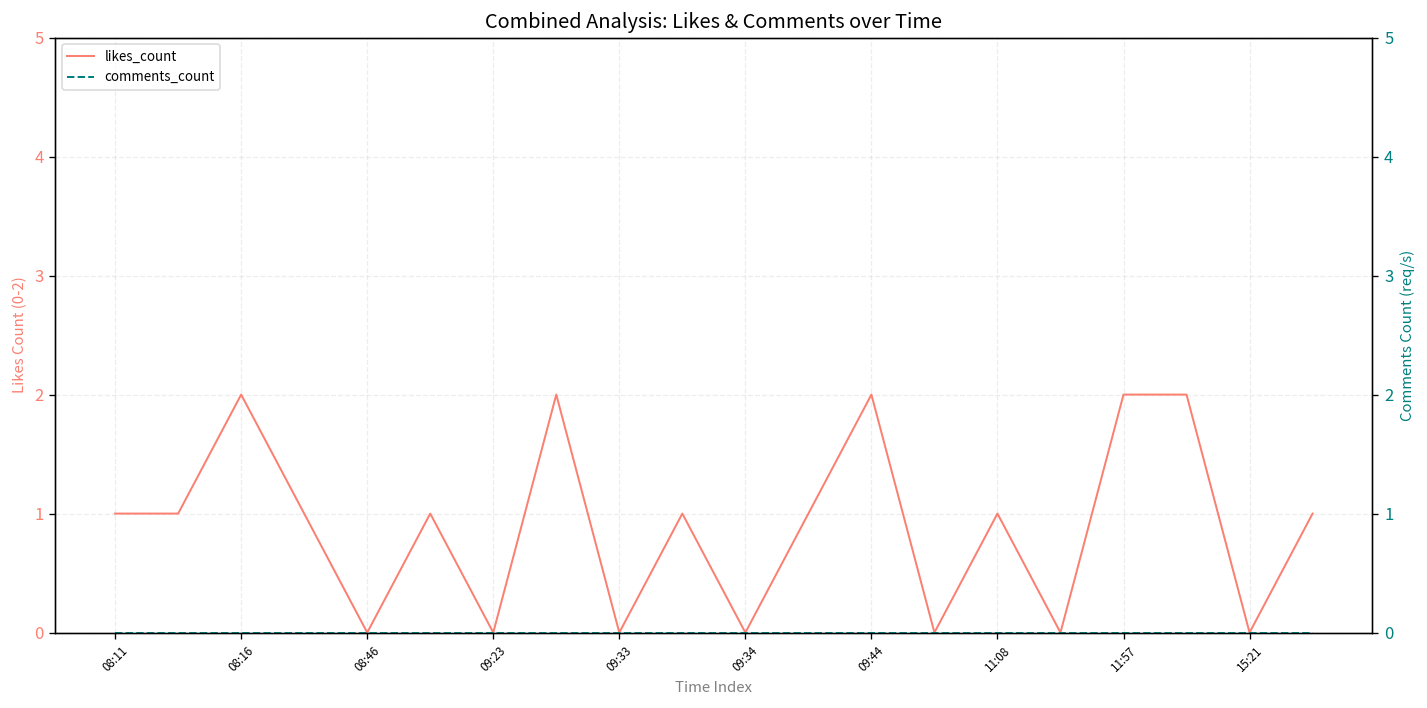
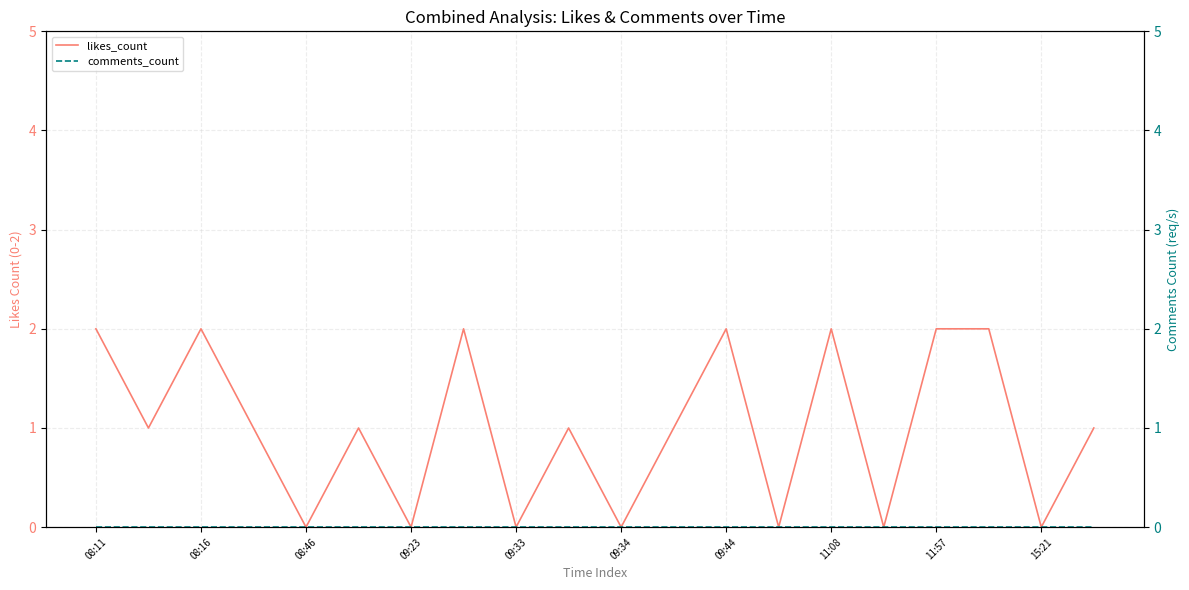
  {
    "likes_count": {
-     "08:11": 1,
+     "08:11": 2,
      "08:16": 2,
      "08:46": 0,
      "09:23": 0,
      "09:33": 0,
      "09:34": 0,
      "09:44": 2,
-     "11:08": 1,
+     "11:08": 2,
      "11:57": 2,
      "15:21": 0
    },
    "comments_count": {
      "08:11": 0.0,
      "08:16": 0.0,
      "08:46": 0.0,
      "09:23": 0.0,
      "09:33": 0.0,
      "09:34": 0.0,
      "09:44": 0.0,
      "11:08": 0.0,
      "11:57": 0.0,
      "15:21": 0.0
    }
  }
